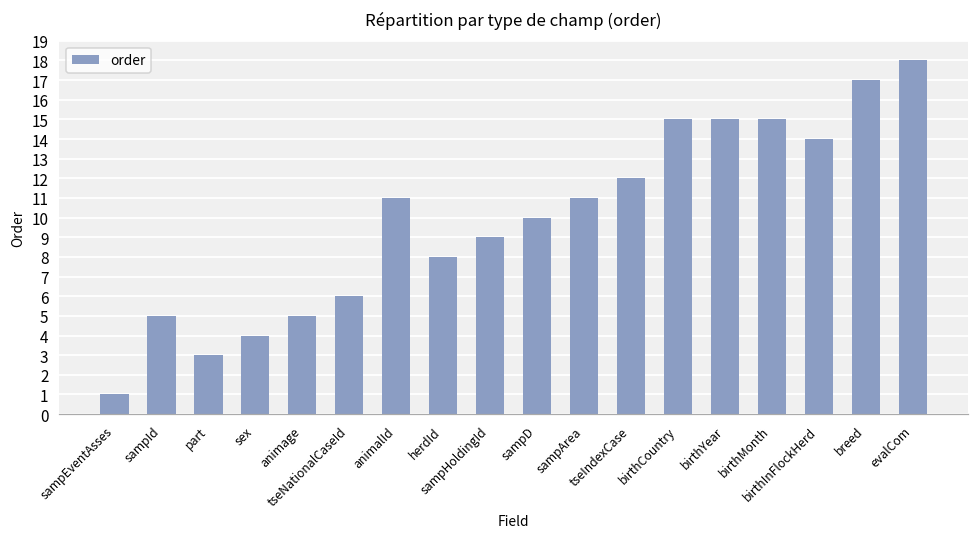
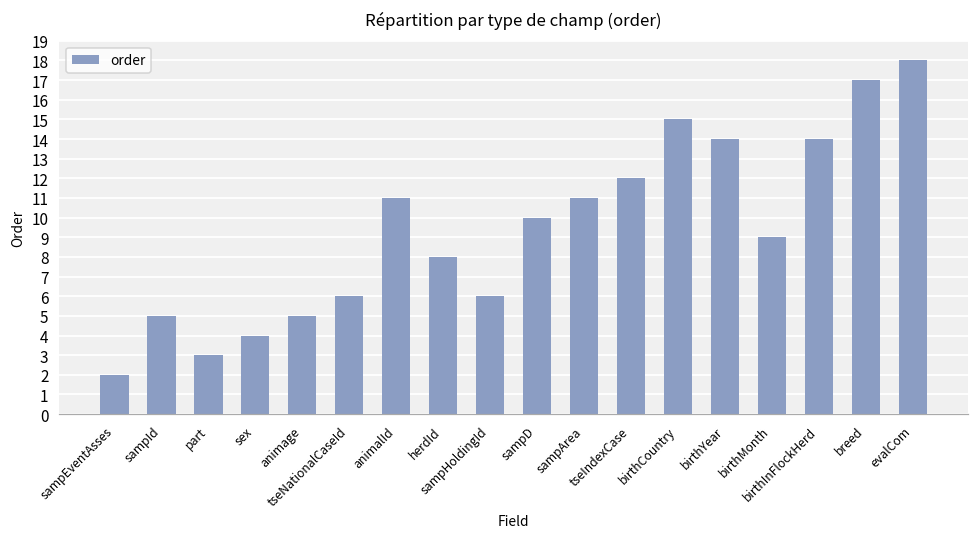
  {
-   "sampEventAsses": 1,
+   "sampEventAsses": 2,
    "sampId": 5,
    "part": 3,
    "sex": 4,
    "animage": 5,
    "tseNationalCaseId": 6,
    "animalId": 11,
    "herdId": 8,
-   "sampHoldingId": 9,
+   "sampHoldingId": 6,
    "sampD": 10,
    "sampArea": 11,
    "tseIndexCase": 12,
    "birthCountry": 15,
-   "birthYear": 15,
-   "birthMonth": 15,
+   "birthYear": 14,
+   "birthMonth": 9,
    "birthInFlockHerd": 14,
    "breed": 17,
    "evalCom": 18
  }
